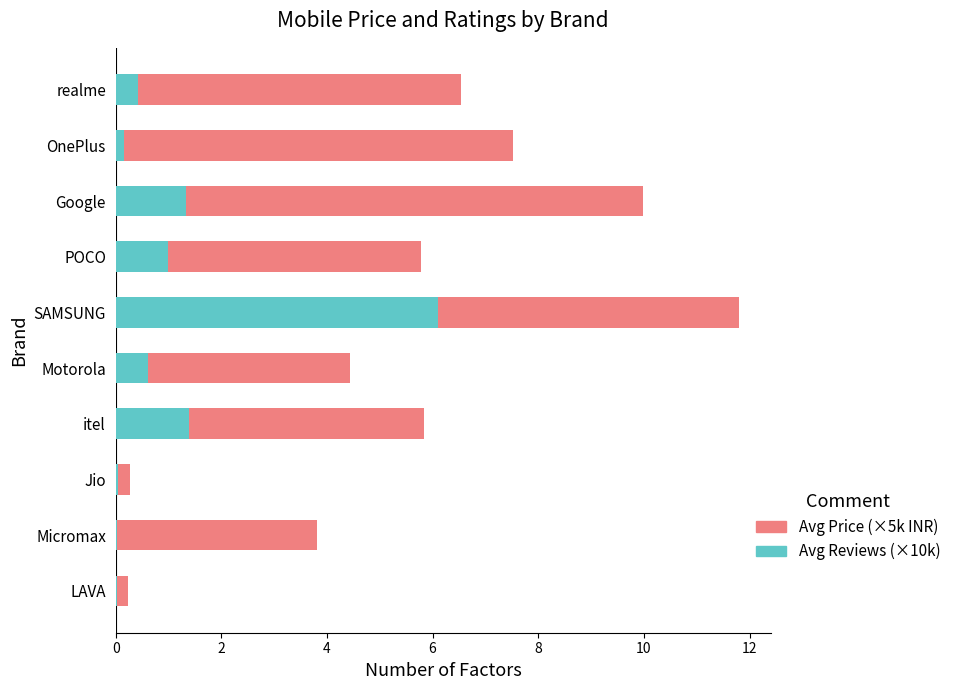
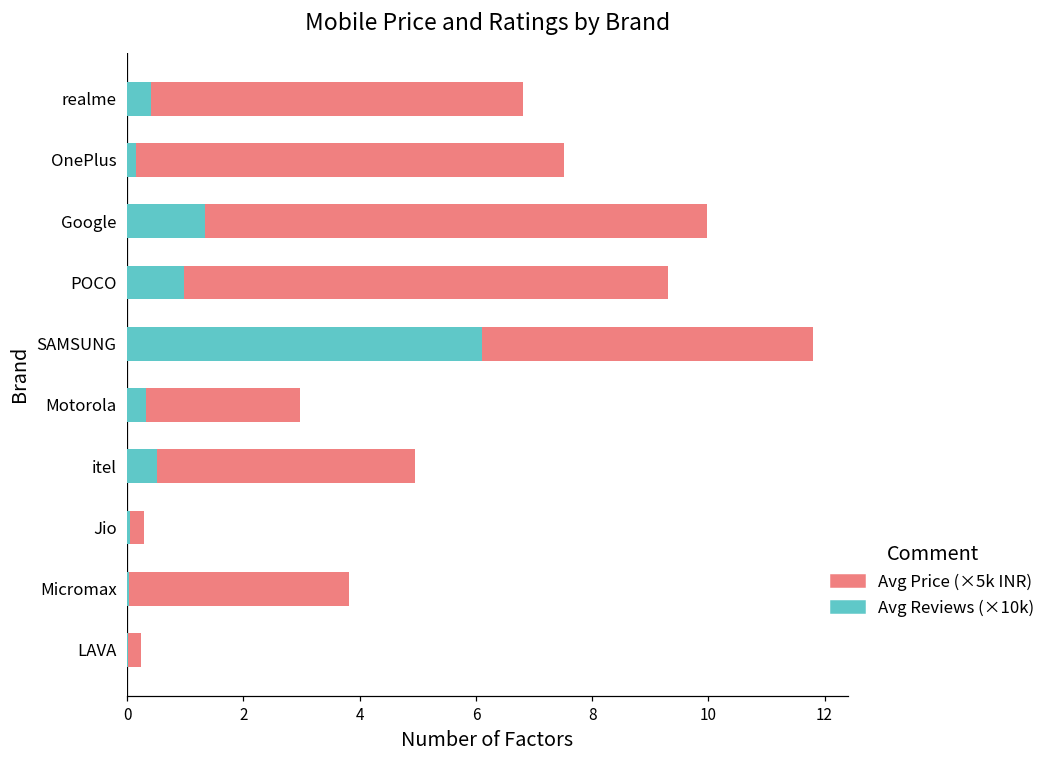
  {
    "Avg Reviews (×10k)": {
      "realme": 0.4,
      "OnePlus": 0.2,
      "Google": 1.3,
      "POCO": 1.0,
      "SAMSUNG": 6.1,
-     "Motorola": 0.6,
-     "itel": 1.4
+     "Motorola": 0.3,
+     "itel": 0.5
    },
    "Avg Price (×5k INR)": {
-     "realme": 6.1,
+     "realme": 6.4,
      "OnePlus": 7.4,
      "Google": 8.6,
-     "POCO": 4.8,
+     "POCO": 8.3,
      "SAMSUNG": 5.7,
-     "Motorola": 3.8,
+     "Motorola": 2.7,
      "itel": 4.4,
      "Jio": 0.2,
      "Micromax": 3.8,
      "LAVA": 0.2
    }
  }
